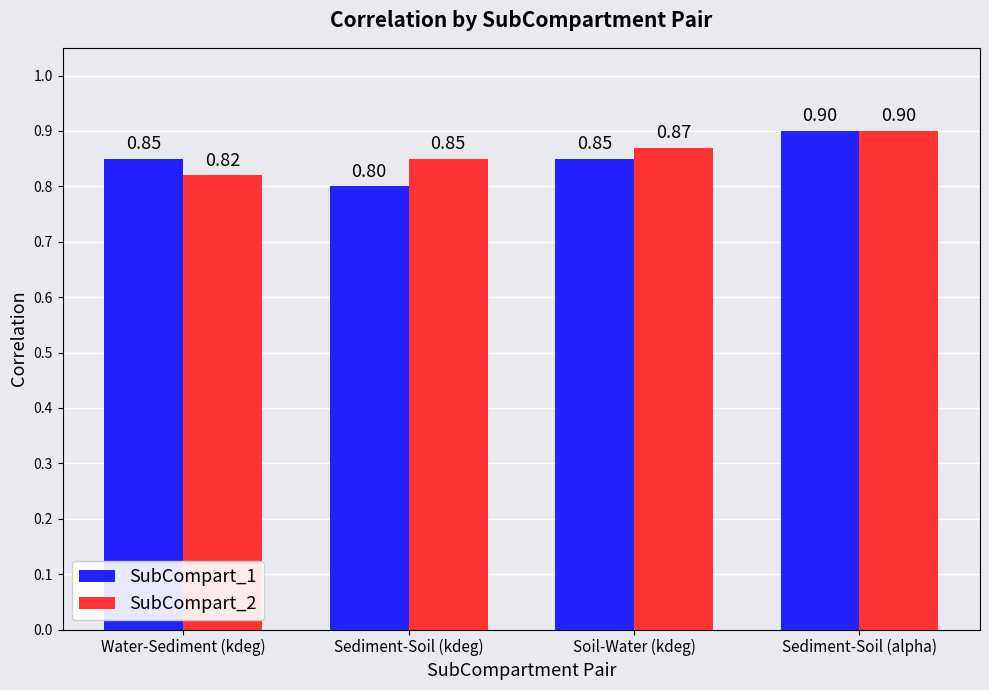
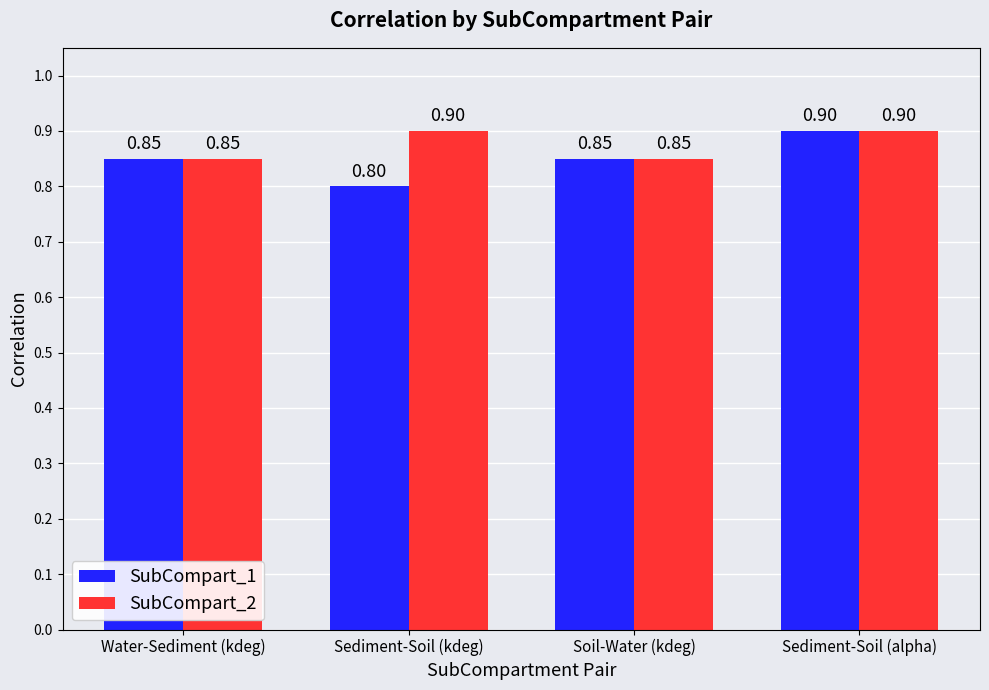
  {
    "SubCompart_1": {
      "Water-Sediment (kdeg)": 0.85,
      "Sediment-Soil (kdeg)": 0.80,
      "Soil-Water (kdeg)": 0.85,
      "Sediment-Soil (alpha)": 0.90
    },
    "SubCompart_2": {
-     "Water-Sediment (kdeg)": 0.82,
-     "Sediment-Soil (kdeg)": 0.85,
-     "Soil-Water (kdeg)": 0.87,
+     "Water-Sediment (kdeg)": 0.85,
+     "Sediment-Soil (kdeg)": 0.90,
+     "Soil-Water (kdeg)": 0.85,
      "Sediment-Soil (alpha)": 0.90
    }
  }
